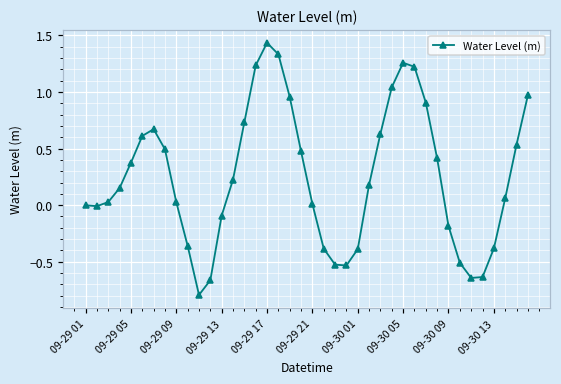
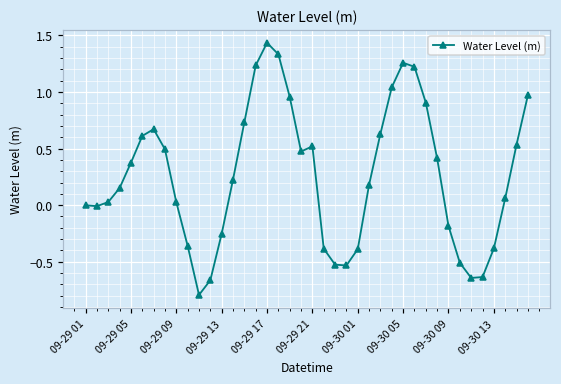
  {
    "09-29 01": 0.00,
    "09-29 05": 0.38,
    "09-29 09": 0.03,
-   "09-29 13": -0.09,
+   "09-29 13": -0.25,
    "09-29 17": 1.43,
-   "09-29 21": 0.01,
+   "09-29 21": 0.52,
    "09-30 01": -0.39,
    "09-30 05": 1.26,
    "09-30 09": -0.18,
    "09-30 13": -0.38
  }
